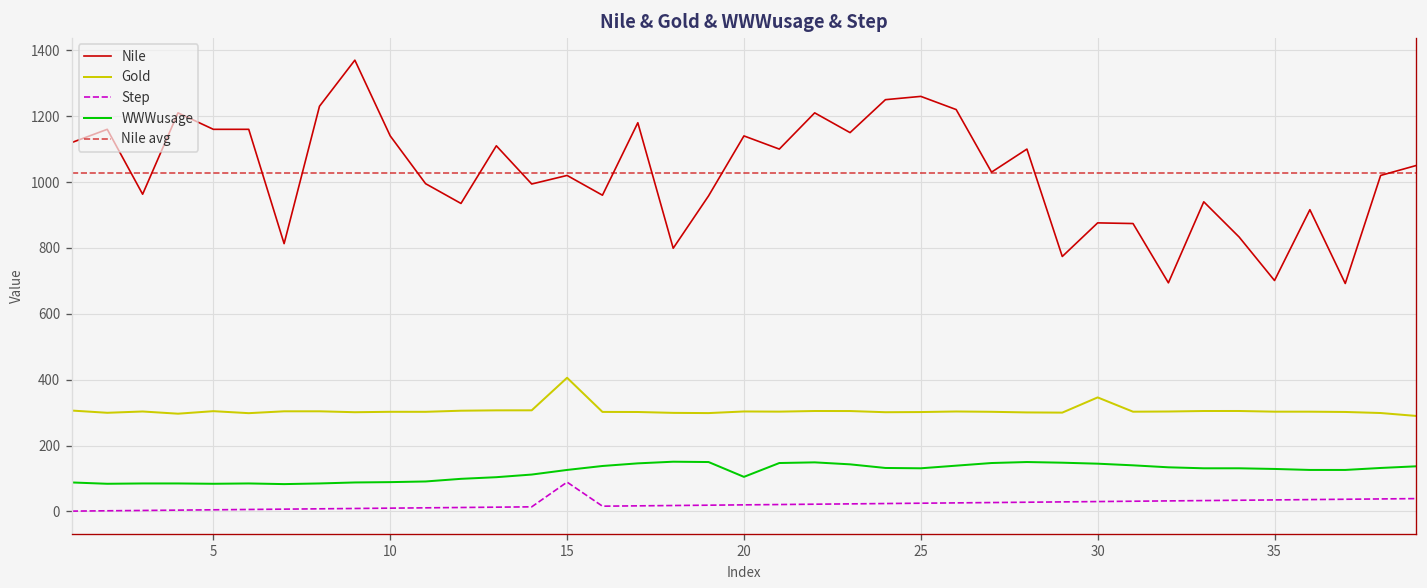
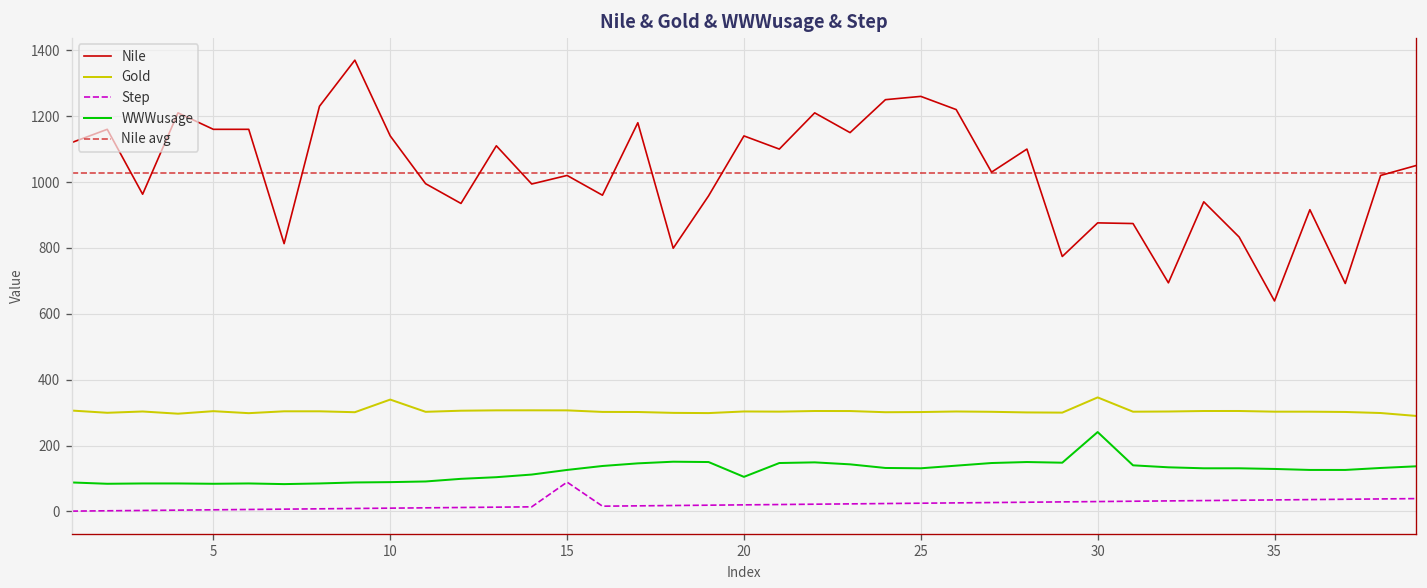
  {
    "Nile": {
      "5": 1160,
      "10": 1140,
      "15": 1020,
      "20": 1140,
      "25": 1260,
      "30": 880,
-     "35": 700
+     "35": 640
    },
    "Gold": {
      "5": 300,
-     "10": 300,
-     "15": 410,
+     "10": 340,
+     "15": 310,
      "20": 300,
      "25": 300,
      "30": 350,
      "35": 300
    },
    "Step": {
      "5": 10,
      "10": 10,
      "15": 90,
      "20": 20,
      "25": 30,
      "30": 30,
      "35": 40
    },
    "WWWusage": {
      "5": 80,
      "10": 90,
      "15": 130,
      "20": 110,
      "25": 130,
-     "30": 150,
+     "30": 240,
      "35": 130
    }
  }
